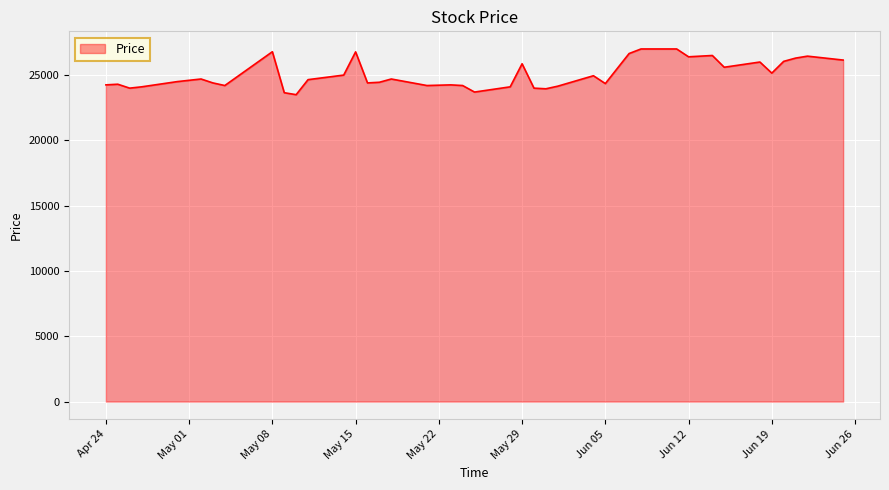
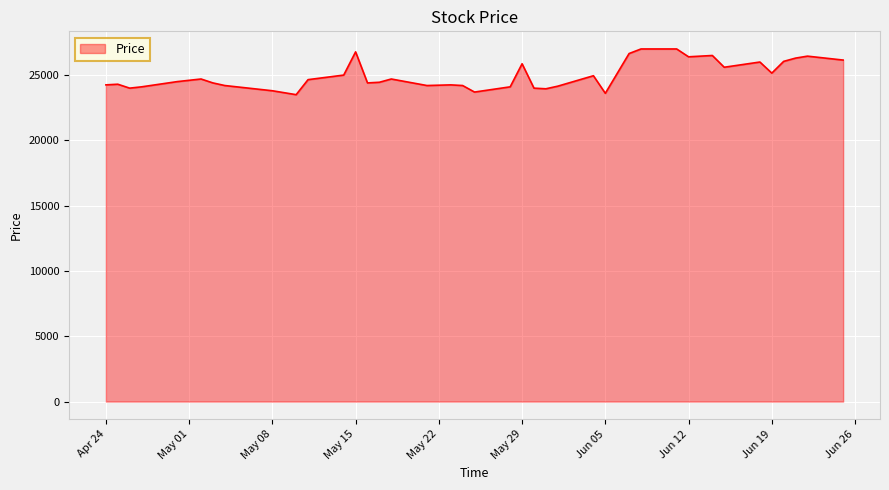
  {
    "Apr 24": 24300,
-   "May 08": 26800,
+   "May 08": 23800,
    "May 15": 26800,
    "May 29": 25900,
-   "Jun 05": 24400,
+   "Jun 05": 23600,
    "Jun 12": 26400,
    "Jun 19": 25200
  }
